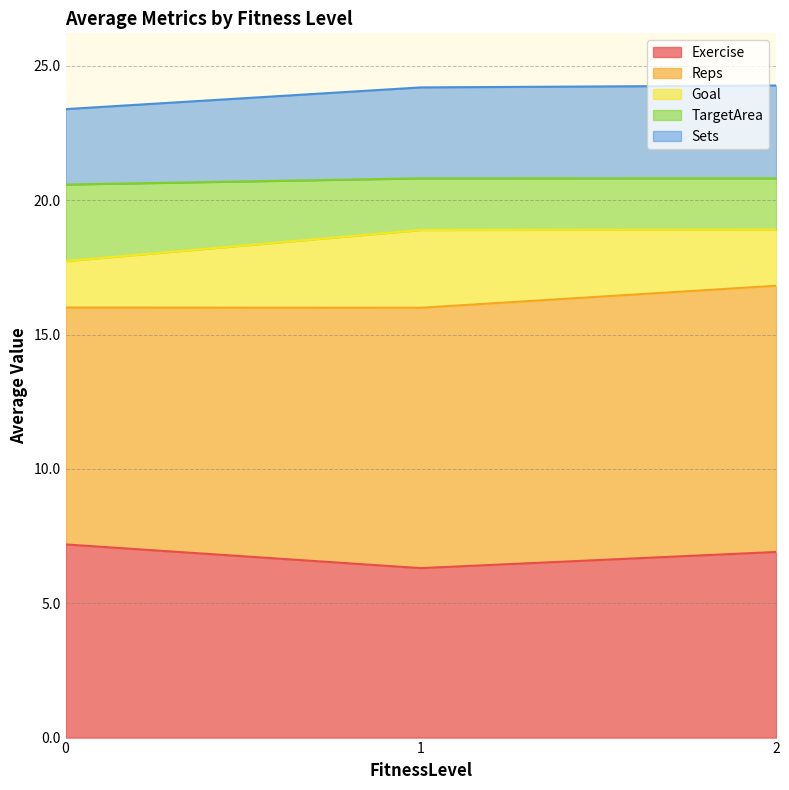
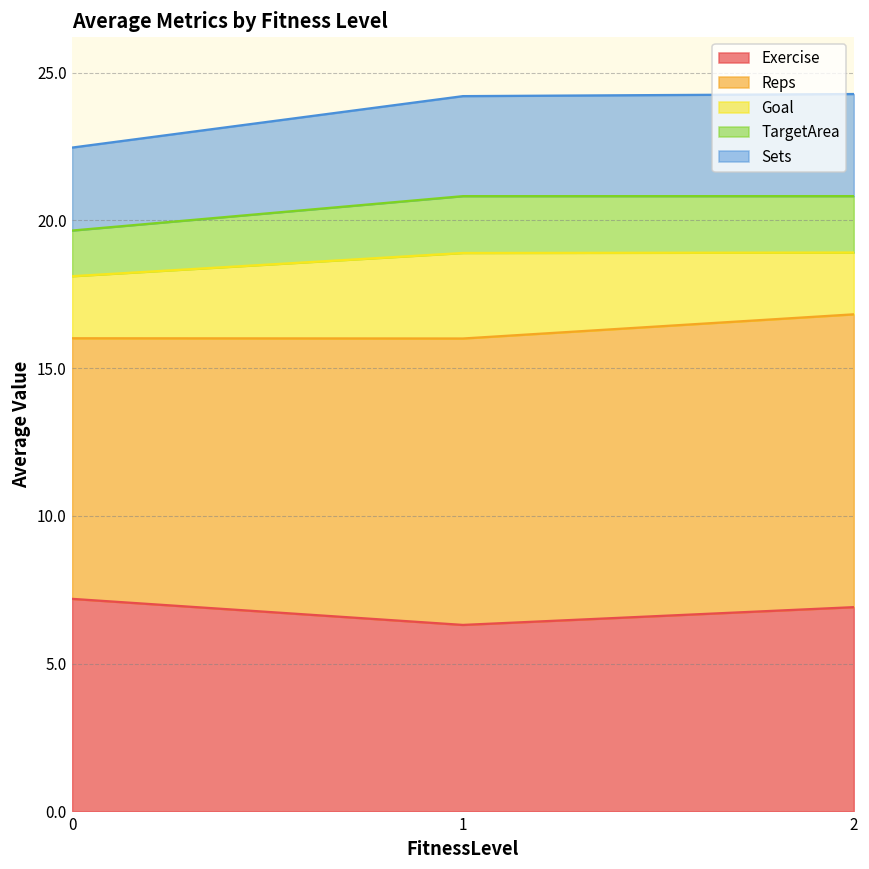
  {
    "Exercise": {
      "0": 7.2,
      "1": 6.3,
      "2": 6.9
    },
    "Reps": {
      "0": 8.8,
      "1": 9.7,
      "2": 9.9
    },
    "Goal": {
-     "0": 1.7,
+     "0": 2.1,
      "1": 2.9,
      "2": 2.1
    },
    "TargetArea": {
-     "0": 2.9,
+     "0": 1.5,
      "1": 1.9,
      "2": 1.9
    },
    "Sets": {
      "0": 2.8,
      "1": 3.4,
      "2": 3.5
    }
  }
